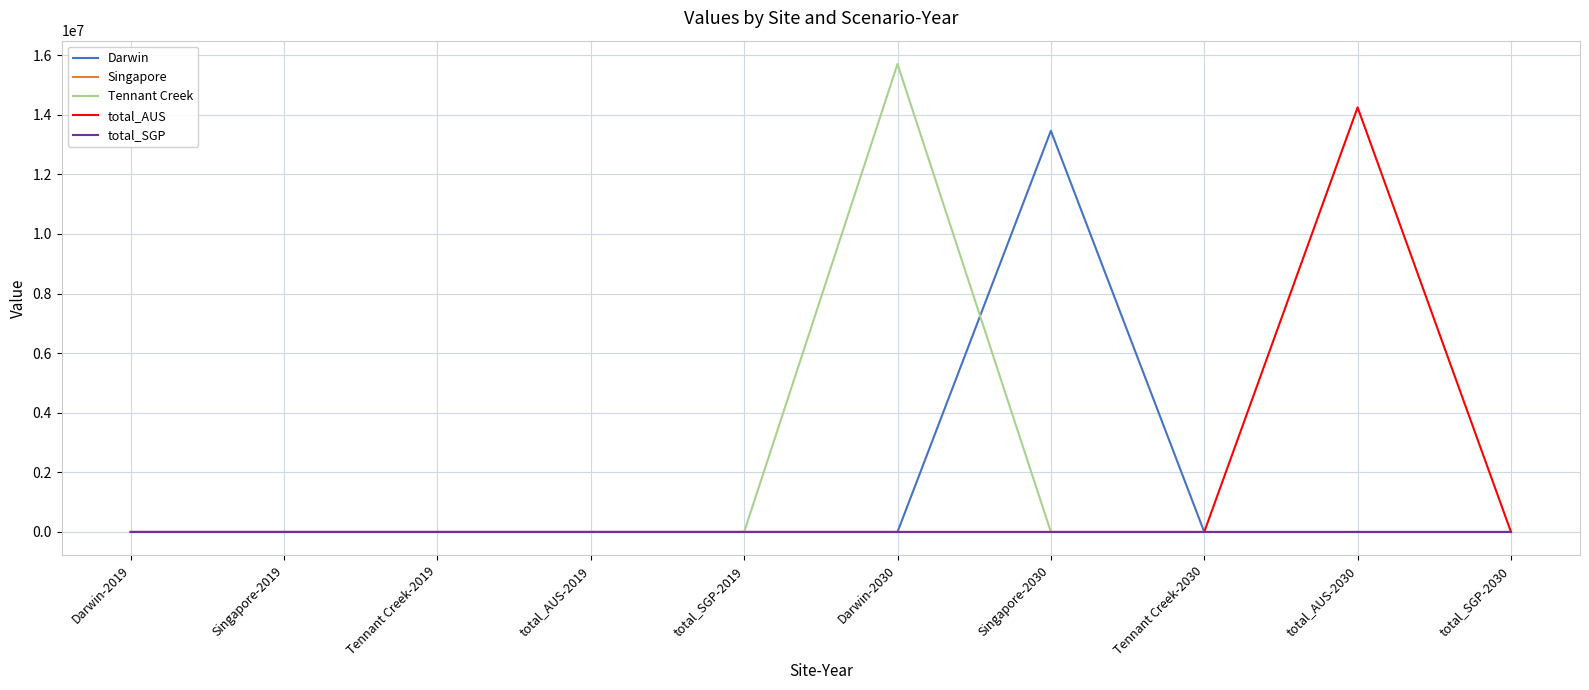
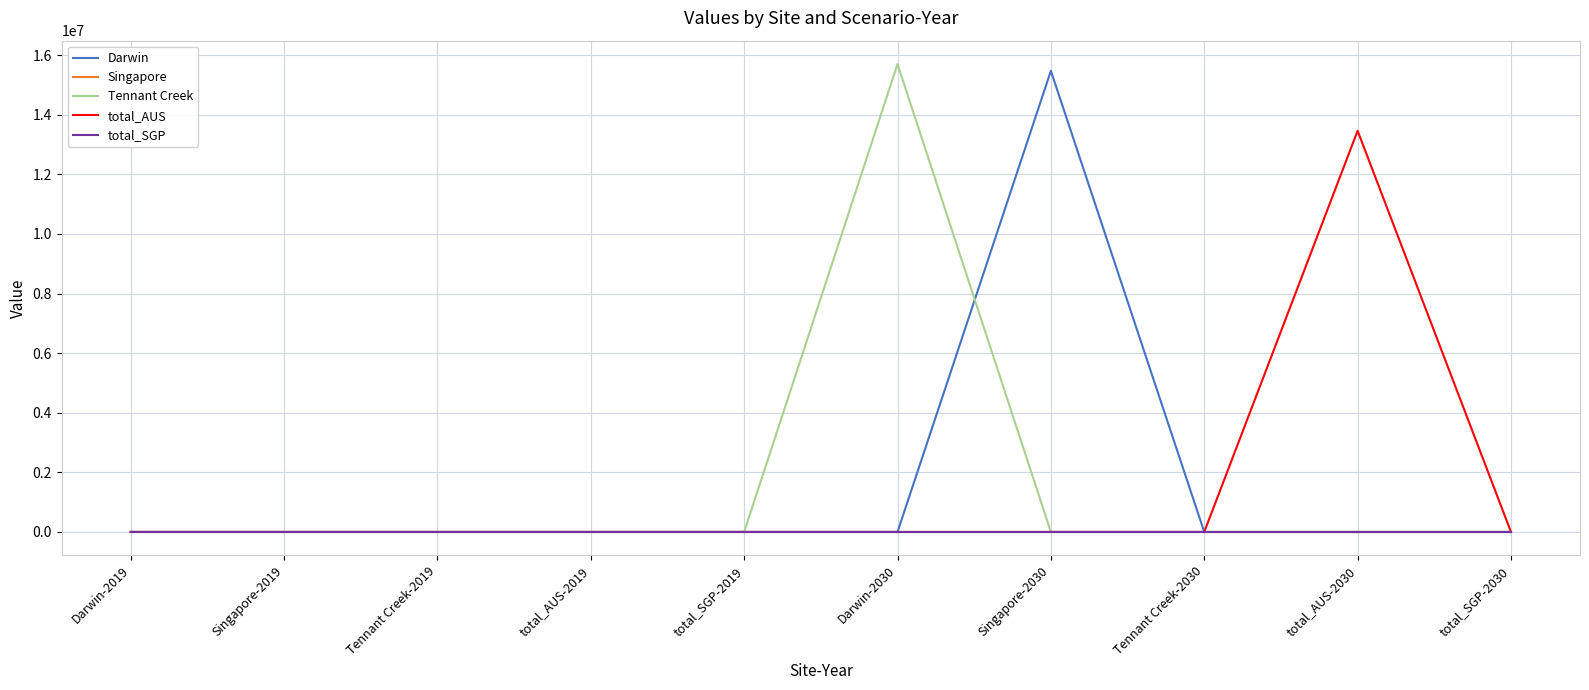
  {
    "Darwin": {
-     "Singapore-2030": 13500000
+     "Singapore-2030": 15500000
    },
    "Tennant Creek": {
      "Darwin-2030": 15700000
    },
    "total_AUS": {
-     "total_AUS-2030": 14200000
+     "total_AUS-2030": 13500000
    }
  }
